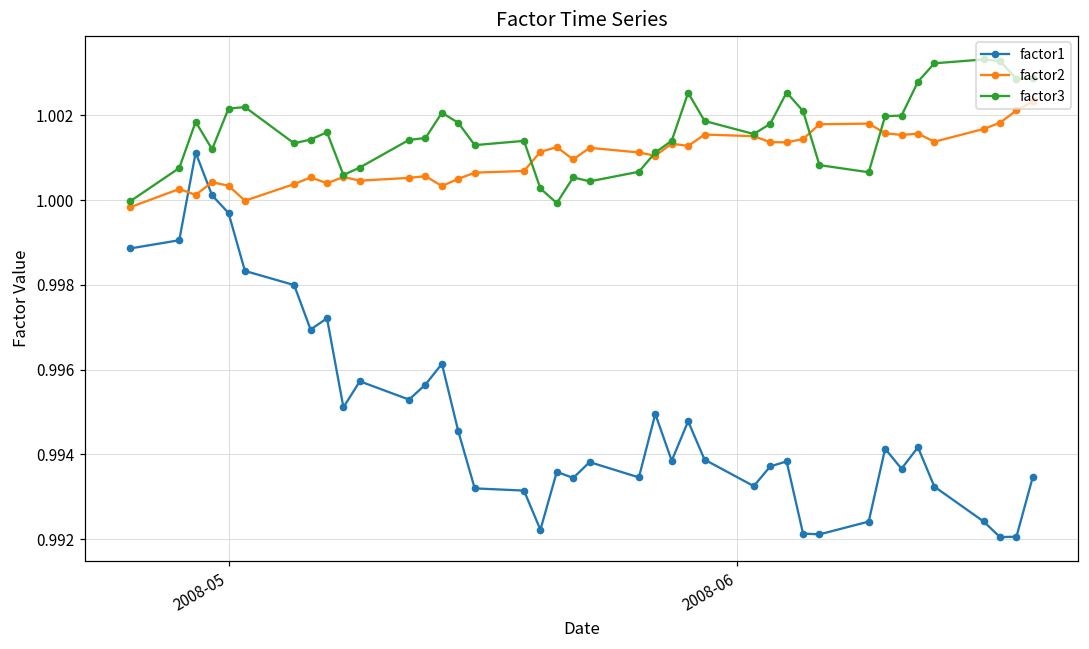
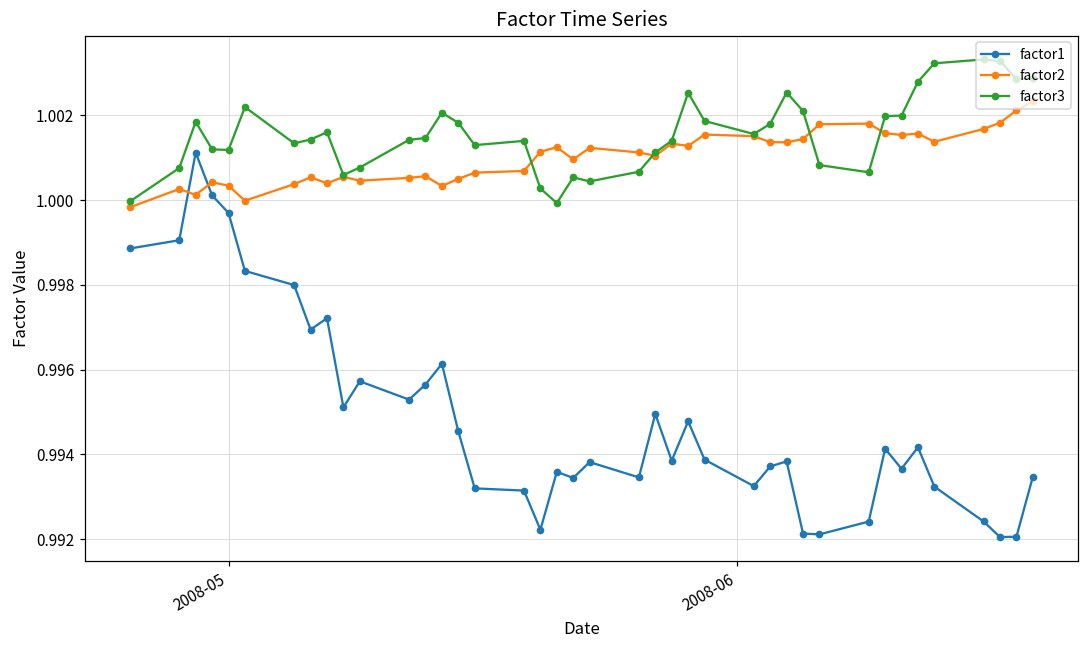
  {
    "factor1": {
      "2008-05": 0.9997
    },
    "factor2": {
      "2008-05": 1.0003
    },
    "factor3": {
-     "2008-05": 1.0022
+     "2008-05": 1.0012
    }
  }
